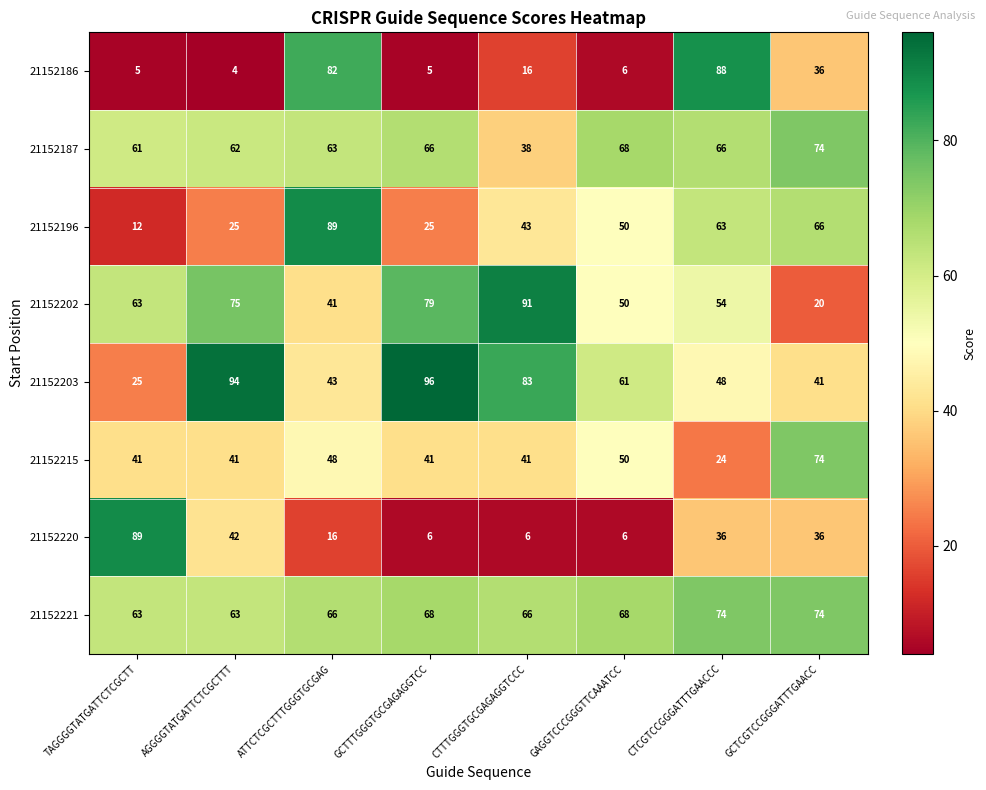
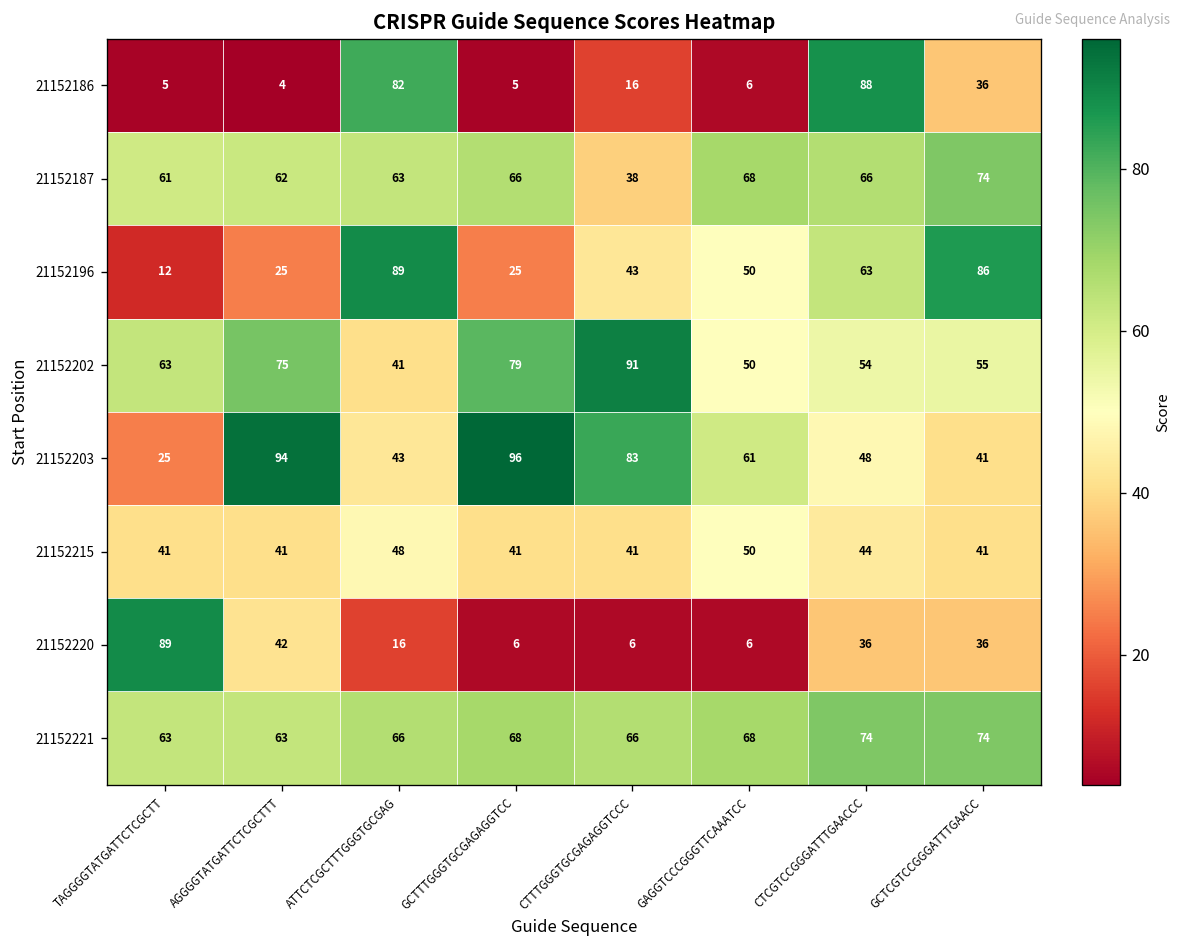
  {
    "21152186": {
      "TAGGGGTATGATTCTCGCTT": 5,
      "AGGGGTATGATTCTCGCTTT": 4,
      "ATTCTCGCTTTGGGTGCGAG": 82,
      "GCTTTGGGTGCGAGAGGTCC": 5,
      "CTTTGGGTGCGAGAGGTCCC": 16,
      "GAGGTCCCGGGTTCAAATCC": 6,
      "CTCGTCCGGGATTTGAACCC": 88,
      "GCTCGTCCGGGATTTGAACC": 36
    },
    "21152187": {
      "TAGGGGTATGATTCTCGCTT": 61,
      "AGGGGTATGATTCTCGCTTT": 62,
      "ATTCTCGCTTTGGGTGCGAG": 63,
      "GCTTTGGGTGCGAGAGGTCC": 66,
      "CTTTGGGTGCGAGAGGTCCC": 38,
      "GAGGTCCCGGGTTCAAATCC": 68,
      "CTCGTCCGGGATTTGAACCC": 66,
      "GCTCGTCCGGGATTTGAACC": 74
    },
    "21152196": {
      "TAGGGGTATGATTCTCGCTT": 12,
      "AGGGGTATGATTCTCGCTTT": 25,
      "ATTCTCGCTTTGGGTGCGAG": 89,
      "GCTTTGGGTGCGAGAGGTCC": 25,
      "CTTTGGGTGCGAGAGGTCCC": 43,
      "GAGGTCCCGGGTTCAAATCC": 50,
      "CTCGTCCGGGATTTGAACCC": 63,
-     "GCTCGTCCGGGATTTGAACC": 66
+     "GCTCGTCCGGGATTTGAACC": 86
    },
    "21152202": {
      "TAGGGGTATGATTCTCGCTT": 63,
      "AGGGGTATGATTCTCGCTTT": 75,
      "ATTCTCGCTTTGGGTGCGAG": 41,
      "GCTTTGGGTGCGAGAGGTCC": 79,
      "CTTTGGGTGCGAGAGGTCCC": 91,
      "GAGGTCCCGGGTTCAAATCC": 50,
      "CTCGTCCGGGATTTGAACCC": 54,
-     "GCTCGTCCGGGATTTGAACC": 20
+     "GCTCGTCCGGGATTTGAACC": 55
    },
    "21152203": {
      "TAGGGGTATGATTCTCGCTT": 25,
      "AGGGGTATGATTCTCGCTTT": 94,
      "ATTCTCGCTTTGGGTGCGAG": 43,
      "GCTTTGGGTGCGAGAGGTCC": 96,
      "CTTTGGGTGCGAGAGGTCCC": 83,
      "GAGGTCCCGGGTTCAAATCC": 61,
      "CTCGTCCGGGATTTGAACCC": 48,
      "GCTCGTCCGGGATTTGAACC": 41
    },
    "21152215": {
      "TAGGGGTATGATTCTCGCTT": 41,
      "AGGGGTATGATTCTCGCTTT": 41,
      "ATTCTCGCTTTGGGTGCGAG": 48,
      "GCTTTGGGTGCGAGAGGTCC": 41,
      "CTTTGGGTGCGAGAGGTCCC": 41,
      "GAGGTCCCGGGTTCAAATCC": 50,
-     "CTCGTCCGGGATTTGAACCC": 24,
-     "GCTCGTCCGGGATTTGAACC": 74
+     "CTCGTCCGGGATTTGAACCC": 44,
+     "GCTCGTCCGGGATTTGAACC": 41
    },
    "21152220": {
      "TAGGGGTATGATTCTCGCTT": 89,
      "AGGGGTATGATTCTCGCTTT": 42,
      "ATTCTCGCTTTGGGTGCGAG": 16,
      "GCTTTGGGTGCGAGAGGTCC": 6,
      "CTTTGGGTGCGAGAGGTCCC": 6,
      "GAGGTCCCGGGTTCAAATCC": 6,
      "CTCGTCCGGGATTTGAACCC": 36,
      "GCTCGTCCGGGATTTGAACC": 36
    },
    "21152221": {
      "TAGGGGTATGATTCTCGCTT": 63,
      "AGGGGTATGATTCTCGCTTT": 63,
      "ATTCTCGCTTTGGGTGCGAG": 66,
      "GCTTTGGGTGCGAGAGGTCC": 68,
      "CTTTGGGTGCGAGAGGTCCC": 66,
      "GAGGTCCCGGGTTCAAATCC": 68,
      "CTCGTCCGGGATTTGAACCC": 74,
      "GCTCGTCCGGGATTTGAACC": 74
    }
  }
